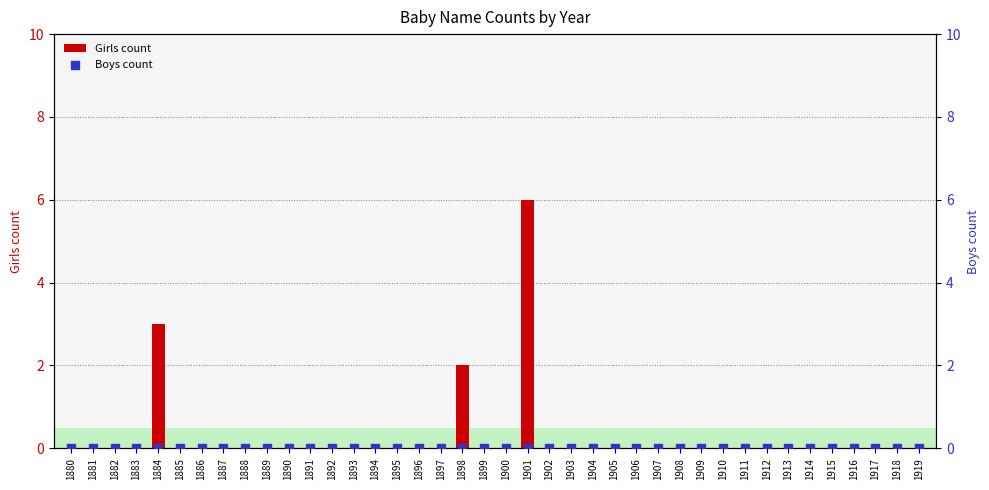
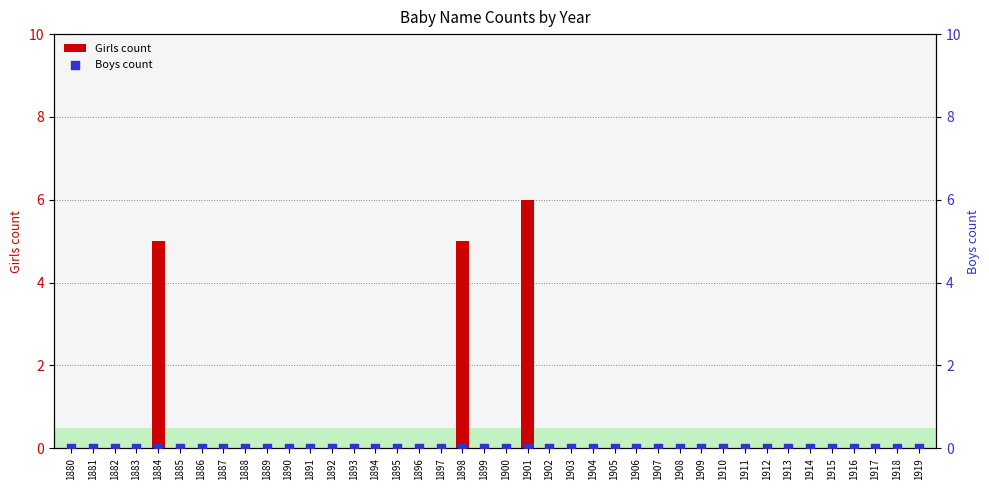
  {
    "Girls count": {
      "1880": 0,
      "1881": 0,
      "1882": 0,
      "1883": 0,
-     "1884": 3,
+     "1884": 5,
      "1885": 0,
      "1886": 0,
      "1887": 0,
      "1888": 0,
      "1889": 0,
      "1890": 0,
      "1891": 0,
      "1892": 0,
      "1893": 0,
      "1894": 0,
      "1895": 0,
      "1896": 0,
      "1897": 0,
-     "1898": 2,
+     "1898": 5,
      "1899": 0,
      "1900": 0,
      "1901": 6,
      "1902": 0,
      "1903": 0,
      "1904": 0,
      "1905": 0,
      "1906": 0,
      "1907": 0,
      "1908": 0,
      "1909": 0,
      "1910": 0,
      "1911": 0,
      "1912": 0,
      "1913": 0,
      "1914": 0,
      "1915": 0,
      "1916": 0,
      "1917": 0,
      "1918": 0,
      "1919": 0
    }
  }
